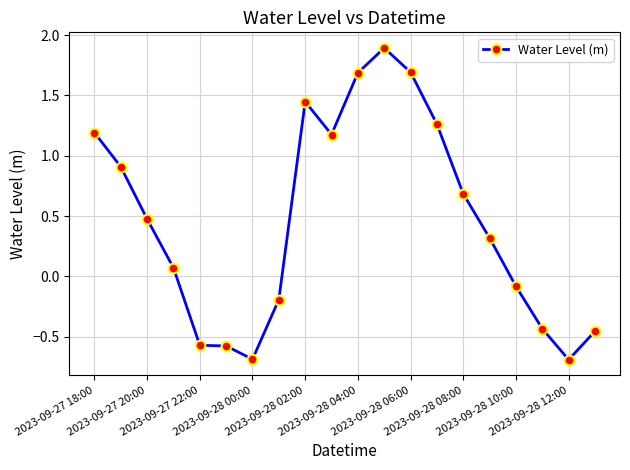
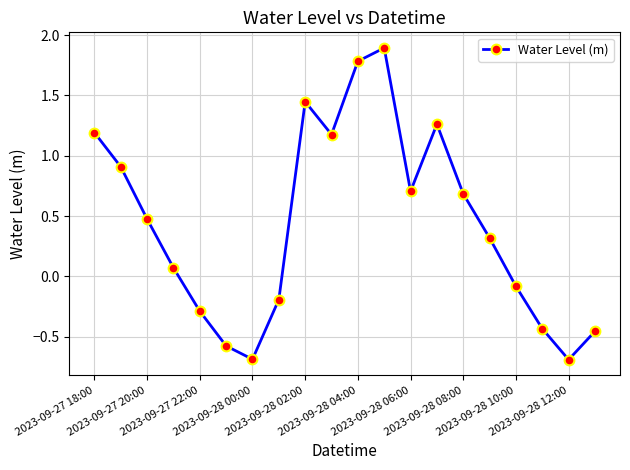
  {
    "2023-09-27 18:00": 1.19,
    "2023-09-27 20:00": 0.47,
-   "2023-09-27 22:00": -0.57,
+   "2023-09-27 22:00": -0.29,
    "2023-09-28 00:00": -0.69,
    "2023-09-28 02:00": 1.45,
-   "2023-09-28 04:00": 1.69,
-   "2023-09-28 06:00": 1.69,
+   "2023-09-28 04:00": 1.78,
+   "2023-09-28 06:00": 0.71,
    "2023-09-28 08:00": 0.68,
    "2023-09-28 10:00": -0.08,
    "2023-09-28 12:00": -0.69
  }
